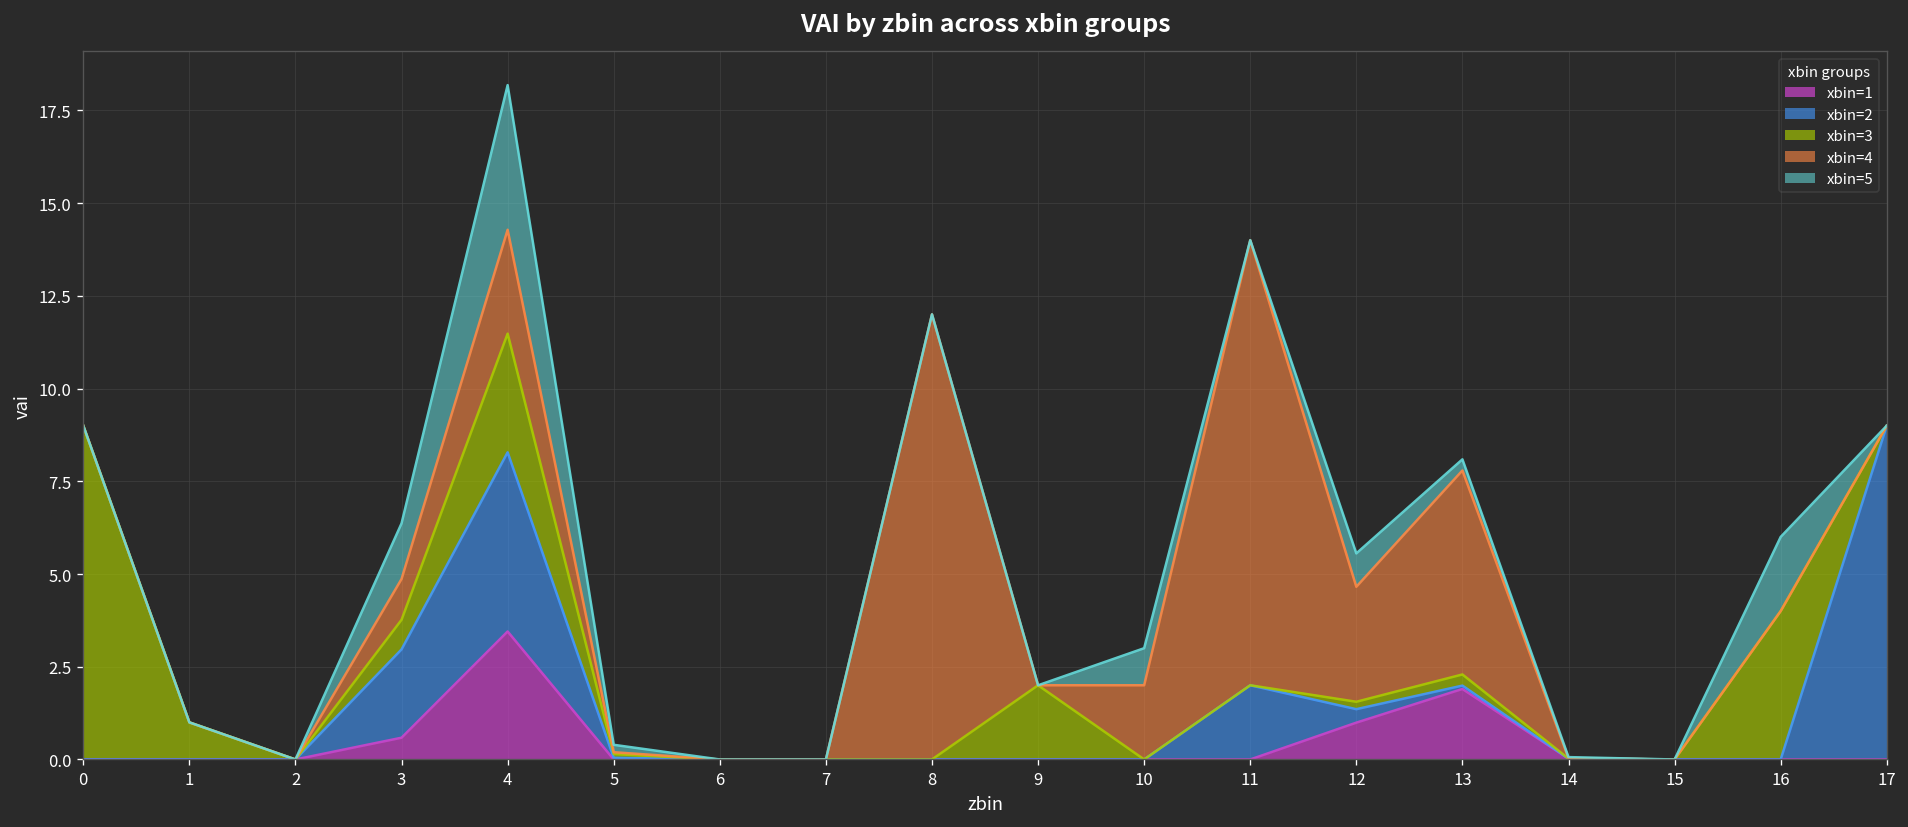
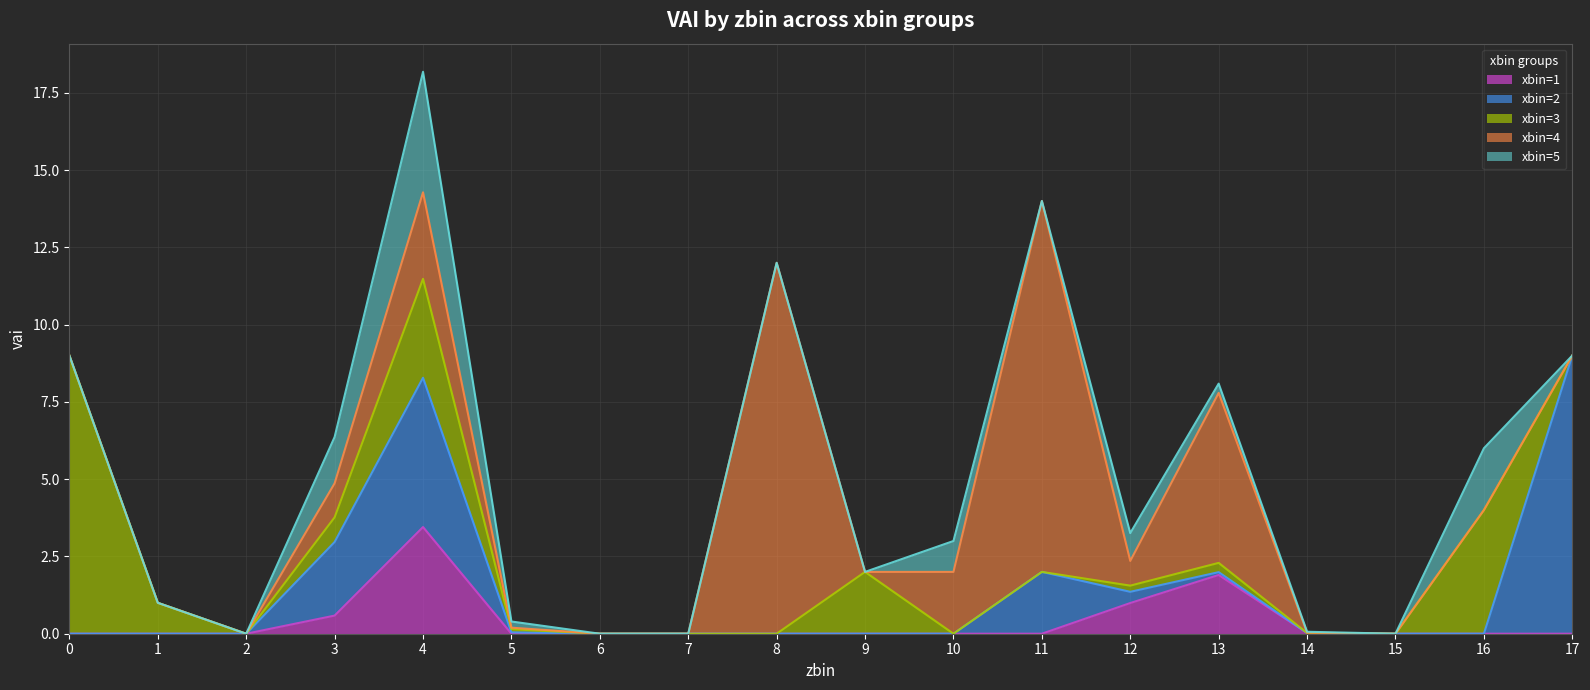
  {
    "xbin=1": {
      "3": 0.6,
      "4": 3.5,
      "11": 0.0,
      "12": 1.0,
      "13": 1.9,
      "17": 0.0
    },
    "xbin=2": {
      "3": 2.4,
      "4": 4.8,
      "12": 0.4,
      "13": 0.1
    },
    "xbin=3": {
      "3": 0.8,
      "4": 3.2,
      "12": 0.2,
      "13": 0.3
    },
    "xbin=4": {
      "3": 1.1,
      "4": 2.8,
      "10": 2.0,
-     "12": 3.1,
+     "12": 0.8,
      "13": 5.5
    },
    "xbin=5": {
      "3": 1.5,
      "4": 3.9,
      "5": 0.2,
      "10": 1.0,
      "12": 0.9,
      "13": 0.3,
      "16": 2.0
    }
  }
